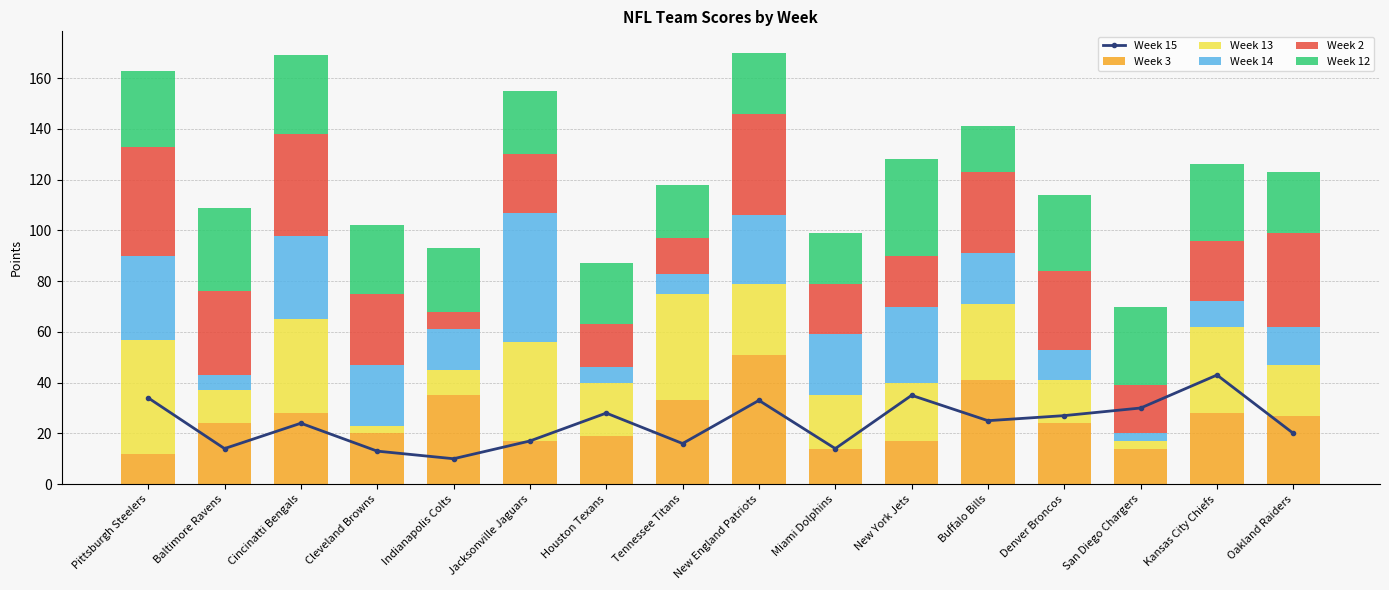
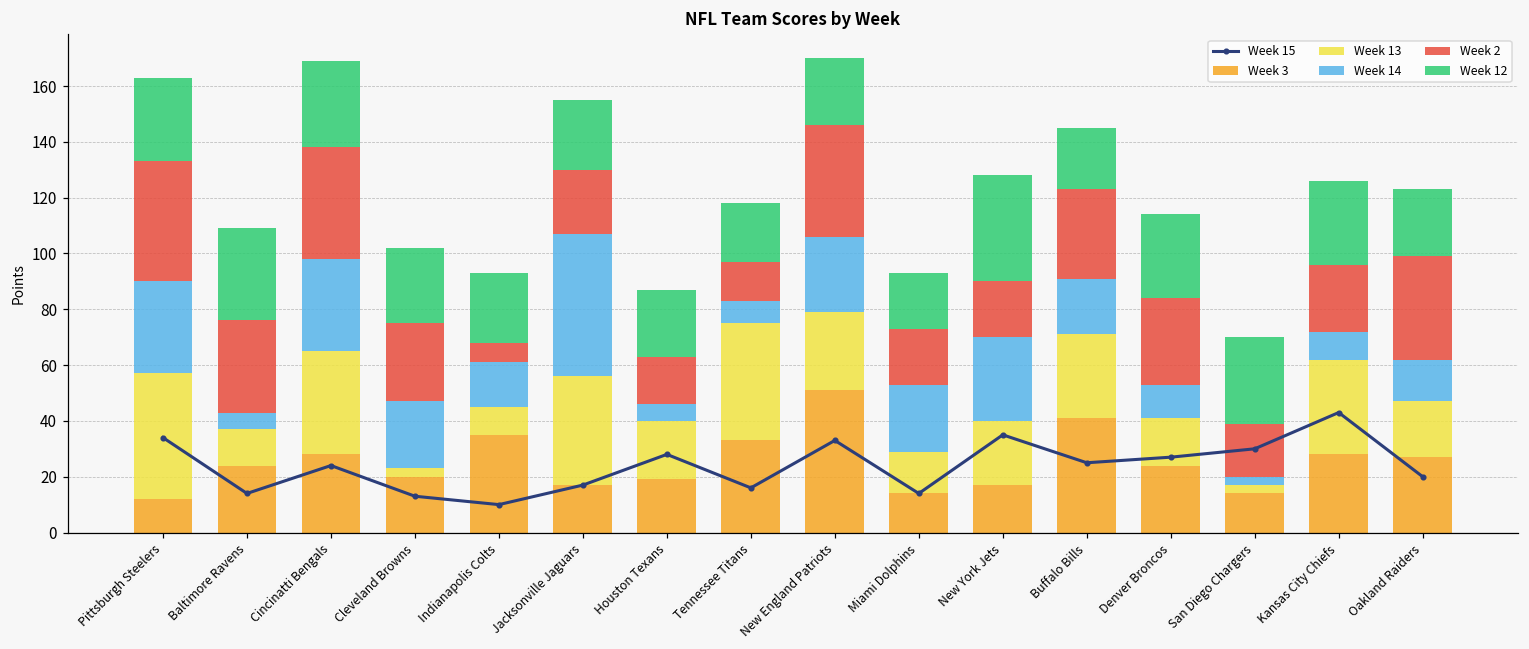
  {
    "Week 15": {
      "Pittsburgh Steelers": 34,
      "Baltimore Ravens": 14,
      "Cincinatti Bengals": 24,
      "Cleveland Browns": 13,
      "Indianapolis Colts": 10,
      "Jacksonville Jaguars": 17,
      "Houston Texans": 28,
      "Tennessee Titans": 16,
      "New England Patriots": 33,
      "Miami Dolphins": 14,
      "New York Jets": 35,
      "Buffalo Bills": 25,
      "Denver Broncos": 27,
      "San Diego Chargers": 30,
      "Kansas City Chiefs": 43,
      "Oakland Raiders": 20
    },
    "Week 13": {
      "Pittsburgh Steelers": 45,
      "Baltimore Ravens": 13,
      "Cincinatti Bengals": 37,
      "Cleveland Browns": 3,
      "Indianapolis Colts": 10,
      "Jacksonville Jaguars": 39,
      "Houston Texans": 21,
      "Tennessee Titans": 42,
      "New England Patriots": 28,
-     "Miami Dolphins": 21,
+     "Miami Dolphins": 15,
      "New York Jets": 23,
      "Buffalo Bills": 30,
      "Denver Broncos": 17,
      "San Diego Chargers": 3,
      "Kansas City Chiefs": 34,
      "Oakland Raiders": 20
    },
    "Week 14": {
      "Pittsburgh Steelers": 33,
      "Baltimore Ravens": 6,
      "Cincinatti Bengals": 33,
      "Cleveland Browns": 24,
      "Indianapolis Colts": 16,
      "Jacksonville Jaguars": 51,
      "Houston Texans": 6,
      "Tennessee Titans": 8,
      "New England Patriots": 27,
      "Miami Dolphins": 24,
      "New York Jets": 30,
      "Buffalo Bills": 20,
      "Denver Broncos": 12,
      "San Diego Chargers": 3,
      "Kansas City Chiefs": 10,
      "Oakland Raiders": 15
    },
    "Week 2": {
      "Pittsburgh Steelers": 43,
      "Baltimore Ravens": 33,
      "Cincinatti Bengals": 40,
      "Cleveland Browns": 28,
      "Indianapolis Colts": 7,
      "Jacksonville Jaguars": 23,
      "Houston Texans": 17,
      "Tennessee Titans": 14,
      "New England Patriots": 40,
      "Miami Dolphins": 20,
      "New York Jets": 20,
      "Buffalo Bills": 32,
      "Denver Broncos": 31,
      "San Diego Chargers": 19,
      "Kansas City Chiefs": 24,
      "Oakland Raiders": 37
    },
    "Week 12": {
      "Pittsburgh Steelers": 30,
      "Baltimore Ravens": 33,
      "Cincinatti Bengals": 31,
      "Cleveland Browns": 27,
      "Indianapolis Colts": 25,
      "Jacksonville Jaguars": 25,
      "Houston Texans": 24,
      "Tennessee Titans": 21,
      "New England Patriots": 24,
      "Miami Dolphins": 20,
      "New York Jets": 38,
-     "Buffalo Bills": 18,
+     "Buffalo Bills": 22,
      "Denver Broncos": 30,
      "San Diego Chargers": 31,
      "Kansas City Chiefs": 30,
      "Oakland Raiders": 24
    }
  }
